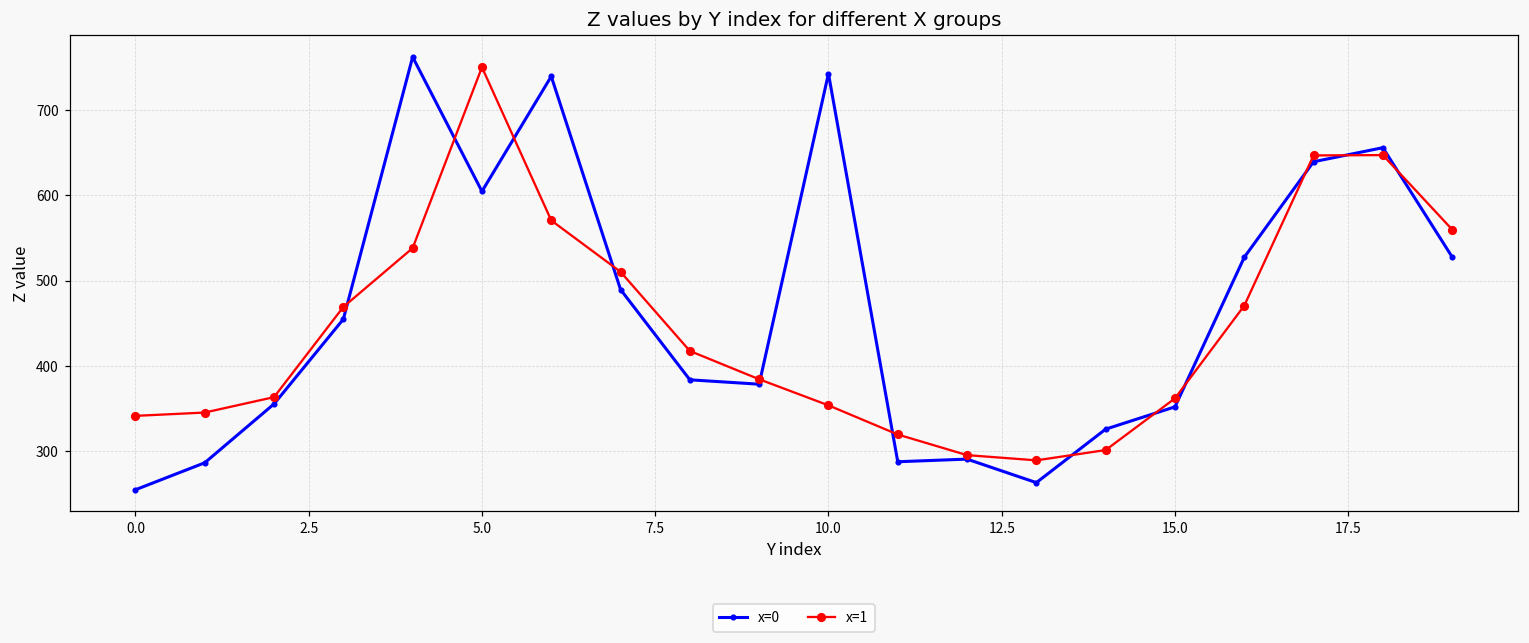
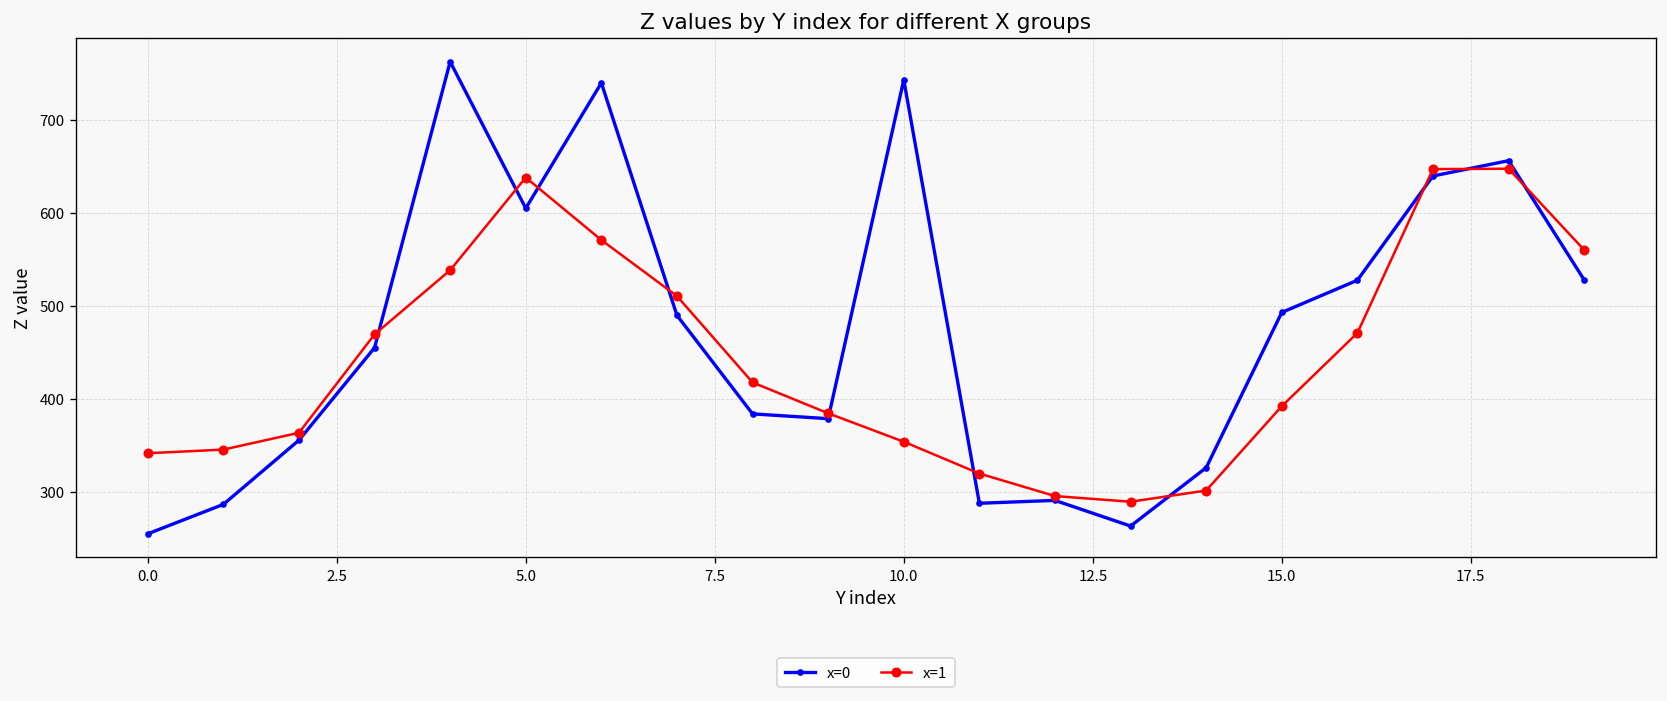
  {
    "x=0": {
      "0.0": 250,
      "5.0": 600,
      "10.0": 740,
-     "15.0": 350
+     "15.0": 490
    },
    "x=1": {
      "0.0": 340,
-     "5.0": 750,
+     "5.0": 640,
      "10.0": 350,
-     "15.0": 360
+     "15.0": 390
    }
  }
